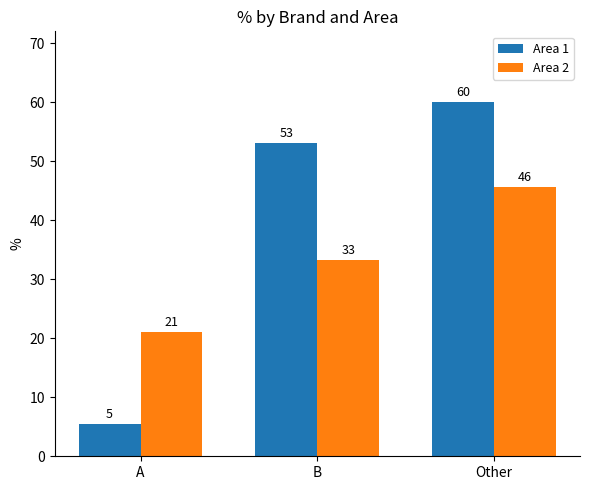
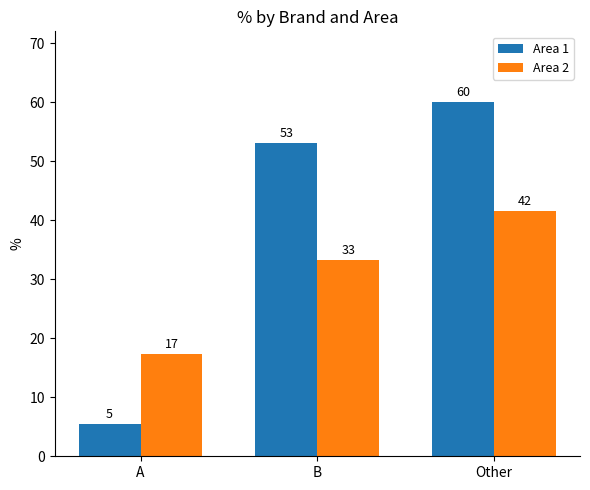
  {
    "Area 1": {
      "A": 5,
      "B": 53,
      "Other": 60
    },
    "Area 2": {
-     "A": 21,
+     "A": 17,
      "B": 33,
-     "Other": 46
+     "Other": 42
    }
  }
